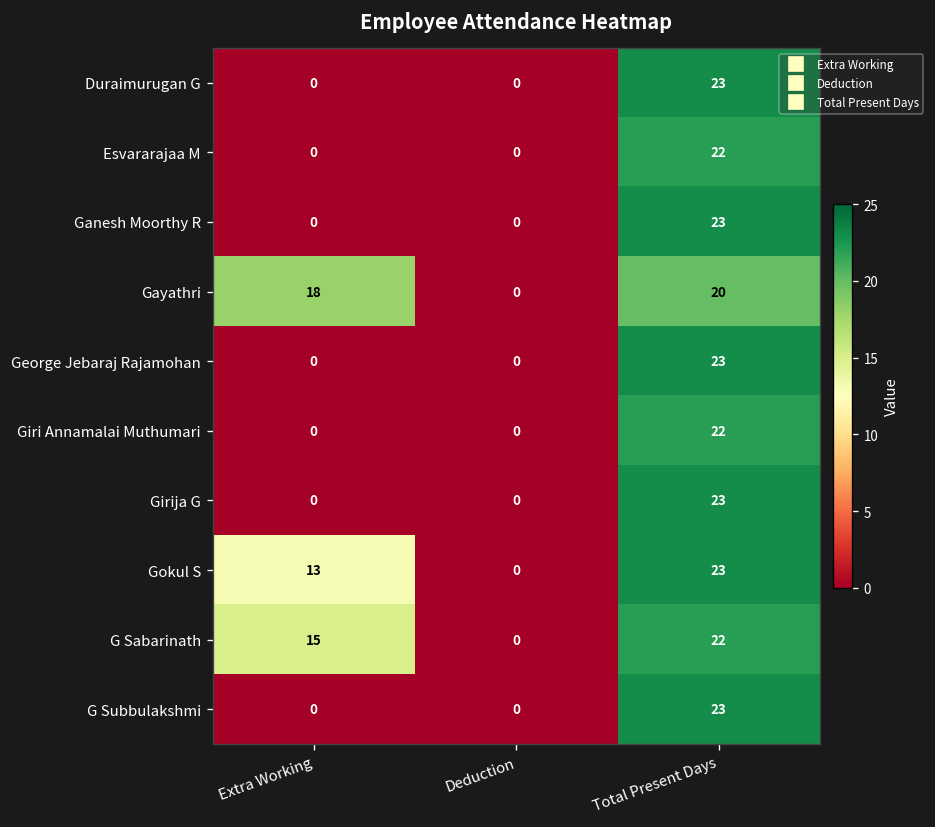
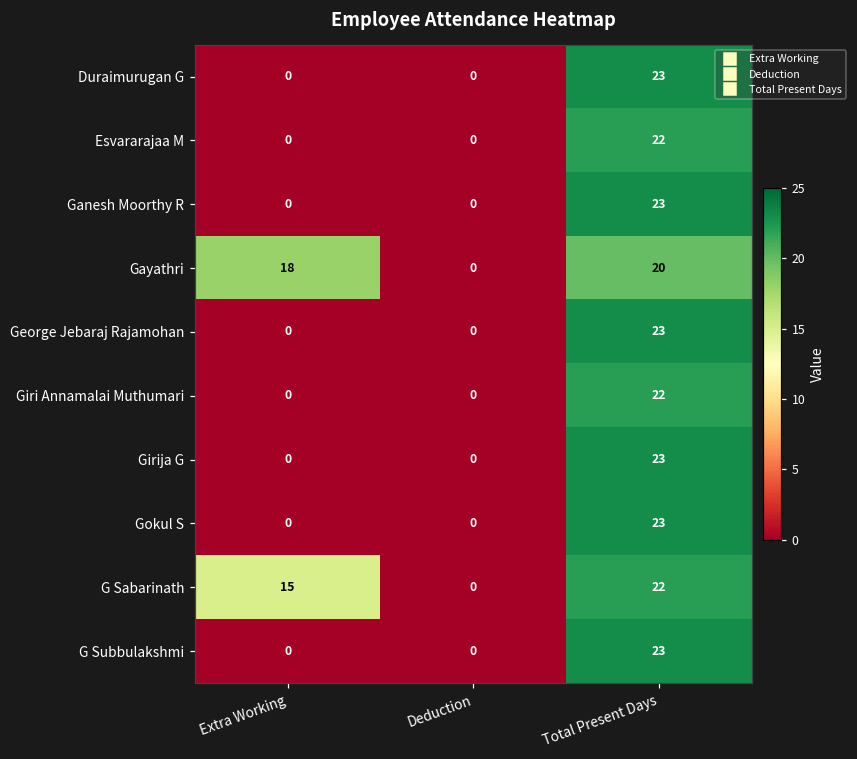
  {
    "Duraimurugan G": {
      "Extra Working": 0,
      "Deduction": 0,
      "Total Present Days": 23
    },
    "Esvararajaa M": {
      "Extra Working": 0,
      "Deduction": 0,
      "Total Present Days": 22
    },
    "Ganesh Moorthy R": {
      "Extra Working": 0,
      "Deduction": 0,
      "Total Present Days": 23
    },
    "Gayathri": {
      "Extra Working": 18,
      "Deduction": 0,
      "Total Present Days": 20
    },
    "George Jebaraj Rajamohan": {
      "Extra Working": 0,
      "Deduction": 0,
      "Total Present Days": 23
    },
    "Giri Annamalai Muthumari": {
      "Extra Working": 0,
      "Deduction": 0,
      "Total Present Days": 22
    },
    "Girija G": {
      "Extra Working": 0,
      "Deduction": 0,
      "Total Present Days": 23
    },
    "Gokul S": {
-     "Extra Working": 13,
+     "Extra Working": 0,
      "Deduction": 0,
      "Total Present Days": 23
    },
    "G Sabarinath": {
      "Extra Working": 15,
      "Deduction": 0,
      "Total Present Days": 22
    },
    "G Subbulakshmi": {
      "Extra Working": 0,
      "Deduction": 0,
      "Total Present Days": 23
    }
  }
